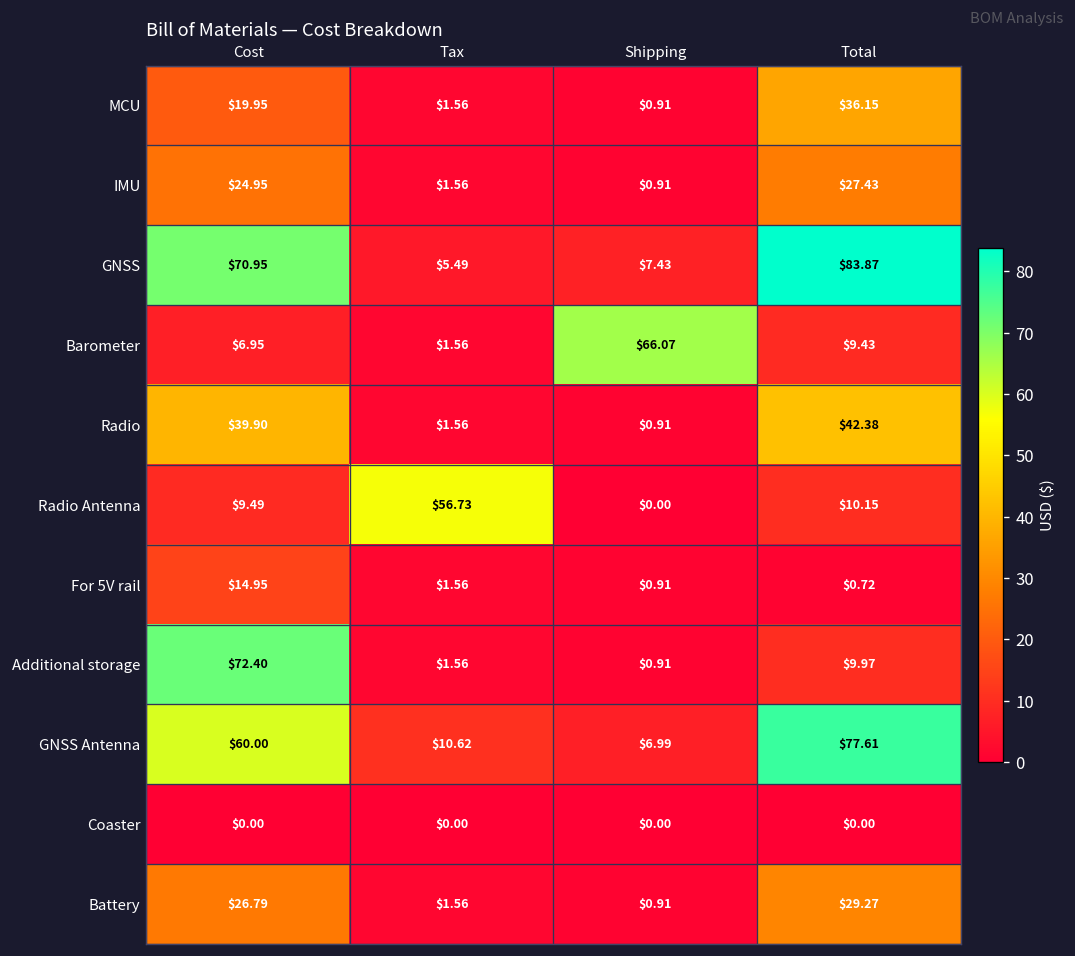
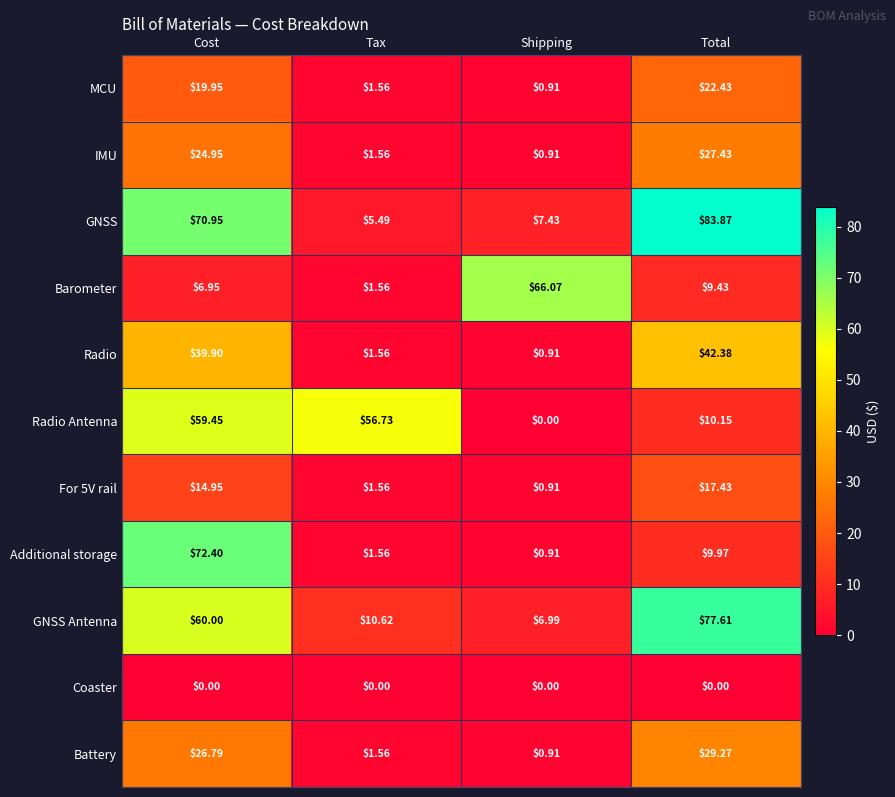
  {
    "MCU": {
      "Cost": "$19.95",
      "Tax": "$1.56",
      "Shipping": "$0.91",
-     "Total": "$36.15"
+     "Total": "$22.43"
    },
    "IMU": {
      "Cost": "$24.95",
      "Tax": "$1.56",
      "Shipping": "$0.91",
      "Total": "$27.43"
    },
    "GNSS": {
      "Cost": "$70.95",
      "Tax": "$5.49",
      "Shipping": "$7.43",
      "Total": "$83.87"
    },
    "Barometer": {
      "Cost": "$6.95",
      "Tax": "$1.56",
      "Shipping": "$66.07",
      "Total": "$9.43"
    },
    "Radio": {
      "Cost": "$39.90",
      "Tax": "$1.56",
      "Shipping": "$0.91",
      "Total": "$42.38"
    },
    "Radio Antenna": {
-     "Cost": "$9.49",
+     "Cost": "$59.45",
      "Tax": "$56.73",
      "Shipping": "$0.00",
      "Total": "$10.15"
    },
    "For 5V rail": {
      "Cost": "$14.95",
      "Tax": "$1.56",
      "Shipping": "$0.91",
-     "Total": "$0.72"
+     "Total": "$17.43"
    },
    "Additional storage": {
      "Cost": "$72.40",
      "Tax": "$1.56",
      "Shipping": "$0.91",
      "Total": "$9.97"
    },
    "GNSS Antenna": {
      "Cost": "$60.00",
      "Tax": "$10.62",
      "Shipping": "$6.99",
      "Total": "$77.61"
    },
    "Coaster": {
      "Cost": "$0.00",
      "Tax": "$0.00",
      "Shipping": "$0.00",
      "Total": "$0.00"
    },
    "Battery": {
      "Cost": "$26.79",
      "Tax": "$1.56",
      "Shipping": "$0.91",
      "Total": "$29.27"
    }
  }
